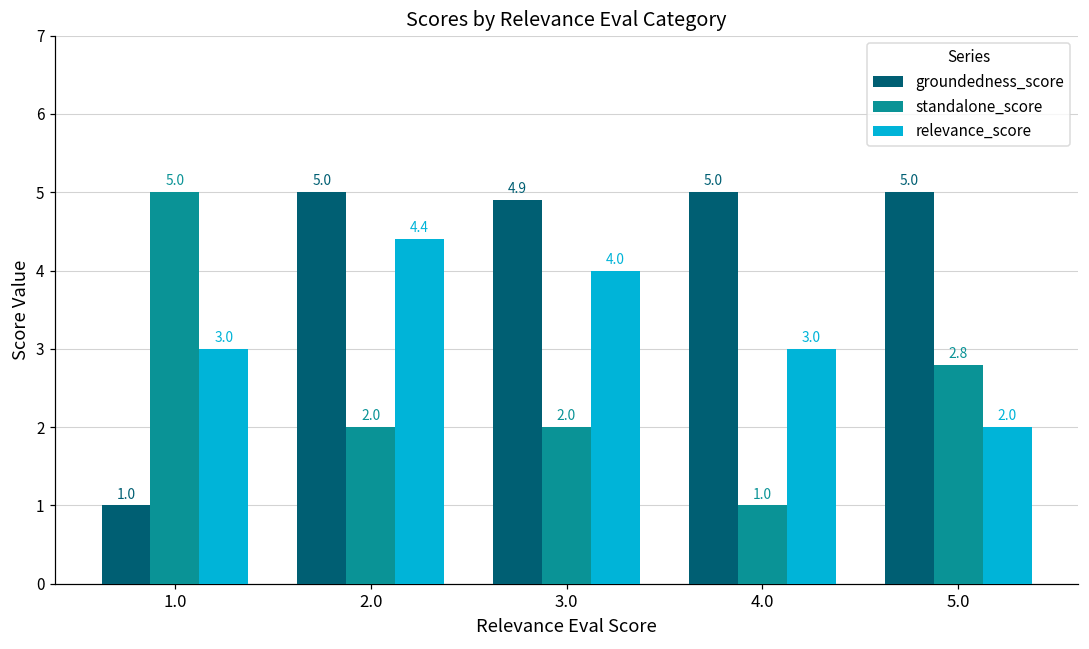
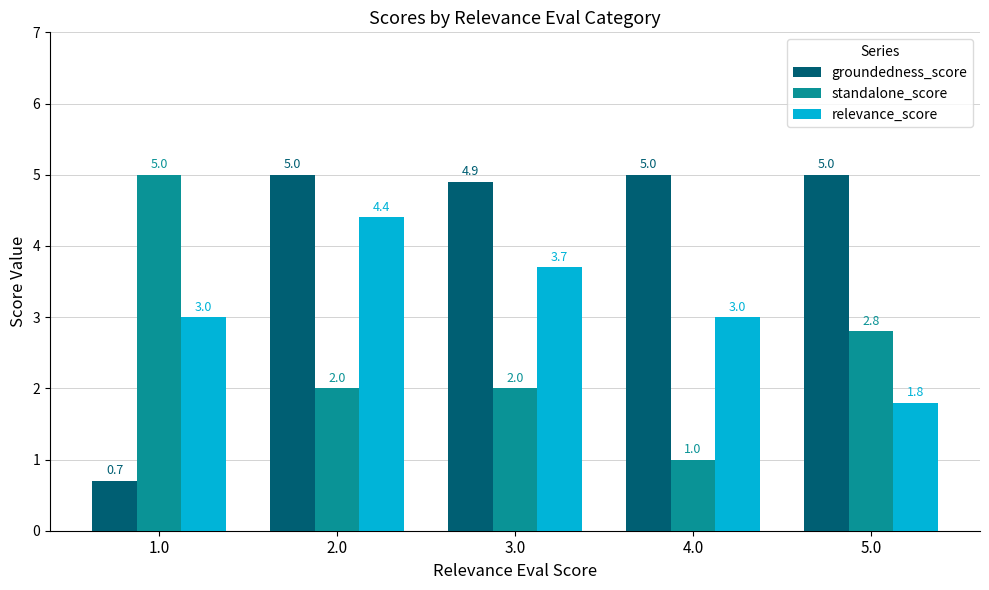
  {
    "groundedness_score": {
-     "1.0": 1.0,
+     "1.0": 0.7,
      "2.0": 5.0,
      "3.0": 4.9,
      "4.0": 5.0,
      "5.0": 5.0
    },
    "standalone_score": {
      "1.0": 5.0,
      "2.0": 2.0,
      "3.0": 2.0,
      "4.0": 1.0,
      "5.0": 2.8
    },
    "relevance_score": {
      "1.0": 3.0,
      "2.0": 4.4,
-     "3.0": 4.0,
+     "3.0": 3.7,
      "4.0": 3.0,
-     "5.0": 2.0
+     "5.0": 1.8
    }
  }
